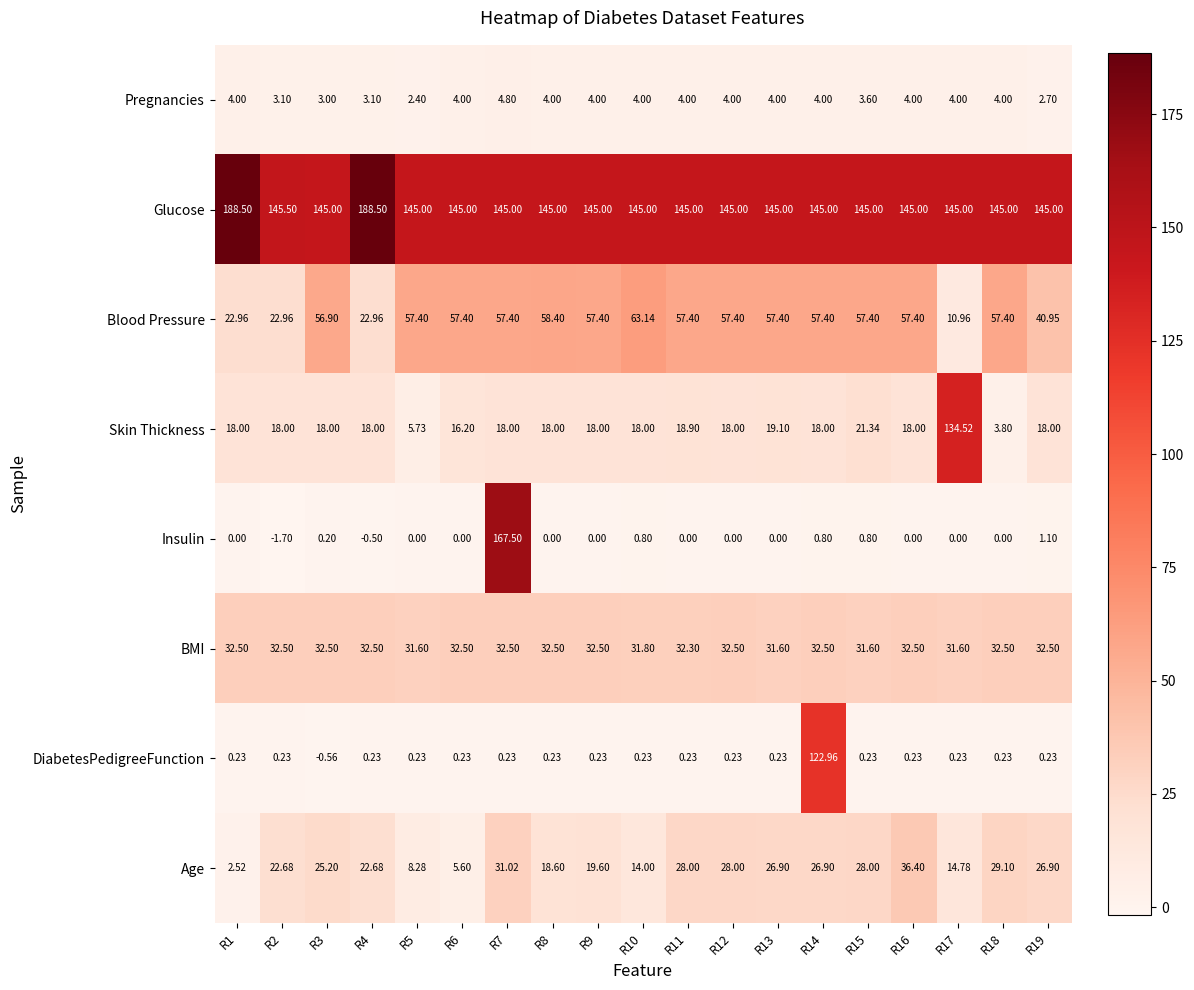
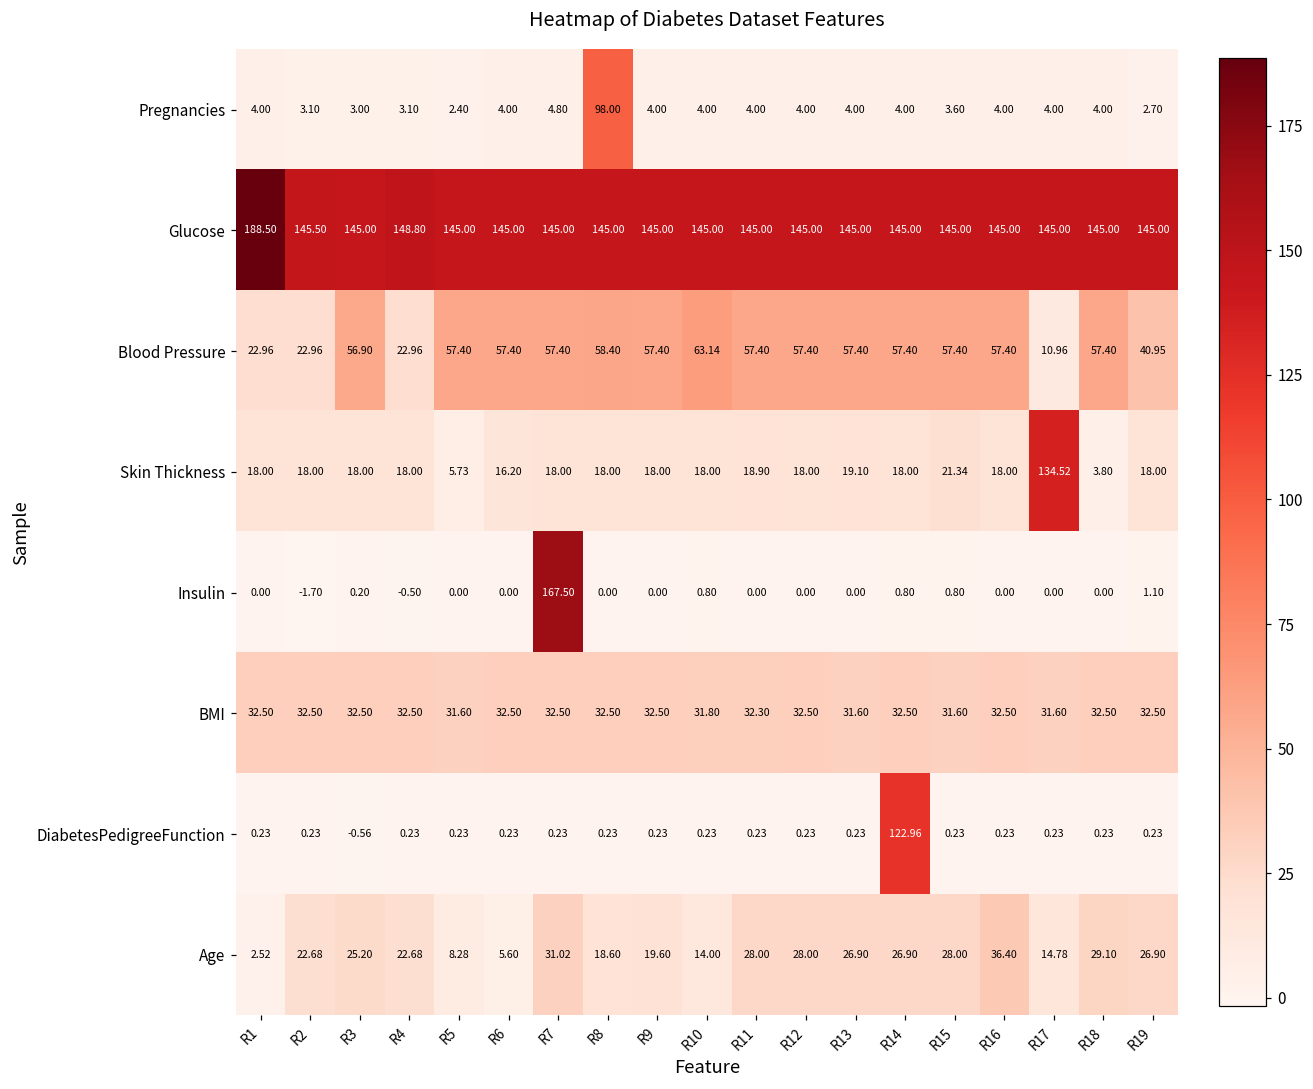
  {
    "Pregnancies": {
      "R1": 4.00,
      "R2": 3.10,
      "R3": 3.00,
      "R4": 3.10,
      "R5": 2.40,
      "R6": 4.00,
      "R7": 4.80,
-     "R8": 4.00,
+     "R8": 98.00,
      "R9": 4.00,
      "R10": 4.00,
      "R11": 4.00,
      "R12": 4.00,
      "R13": 4.00,
      "R14": 4.00,
      "R15": 3.60,
      "R16": 4.00,
      "R17": 4.00,
      "R18": 4.00,
      "R19": 2.70
    },
    "Glucose": {
      "R1": 188.50,
      "R2": 145.50,
      "R3": 145.00,
-     "R4": 188.50,
+     "R4": 148.80,
      "R5": 145.00,
      "R6": 145.00,
      "R7": 145.00,
      "R8": 145.00,
      "R9": 145.00,
      "R10": 145.00,
      "R11": 145.00,
      "R12": 145.00,
      "R13": 145.00,
      "R14": 145.00,
      "R15": 145.00,
      "R16": 145.00,
      "R17": 145.00,
      "R18": 145.00,
      "R19": 145.00
    },
    "Blood Pressure": {
      "R1": 22.96,
      "R2": 22.96,
      "R3": 56.90,
      "R4": 22.96,
      "R5": 57.40,
      "R6": 57.40,
      "R7": 57.40,
      "R8": 58.40,
      "R9": 57.40,
      "R10": 63.14,
      "R11": 57.40,
      "R12": 57.40,
      "R13": 57.40,
      "R14": 57.40,
      "R15": 57.40,
      "R16": 57.40,
      "R17": 10.96,
      "R18": 57.40,
      "R19": 40.95
    },
    "Skin Thickness": {
      "R1": 18.00,
      "R2": 18.00,
      "R3": 18.00,
      "R4": 18.00,
      "R5": 5.73,
      "R6": 16.20,
      "R7": 18.00,
      "R8": 18.00,
      "R9": 18.00,
      "R10": 18.00,
      "R11": 18.90,
      "R12": 18.00,
      "R13": 19.10,
      "R14": 18.00,
      "R15": 21.34,
      "R16": 18.00,
      "R17": 134.52,
      "R18": 3.80,
      "R19": 18.00
    },
    "Insulin": {
      "R1": 0.00,
      "R2": -1.70,
      "R3": 0.20,
      "R4": -0.50,
      "R5": 0.00,
      "R6": 0.00,
      "R7": 167.50,
      "R8": 0.00,
      "R9": 0.00,
      "R10": 0.80,
      "R11": 0.00,
      "R12": 0.00,
      "R13": 0.00,
      "R14": 0.80,
      "R15": 0.80,
      "R16": 0.00,
      "R17": 0.00,
      "R18": 0.00,
      "R19": 1.10
    },
    "BMI": {
      "R1": 32.50,
      "R2": 32.50,
      "R3": 32.50,
      "R4": 32.50,
      "R5": 31.60,
      "R6": 32.50,
      "R7": 32.50,
      "R8": 32.50,
      "R9": 32.50,
      "R10": 31.80,
      "R11": 32.30,
      "R12": 32.50,
      "R13": 31.60,
      "R14": 32.50,
      "R15": 31.60,
      "R16": 32.50,
      "R17": 31.60,
      "R18": 32.50,
      "R19": 32.50
    },
    "DiabetesPedigreeFunction": {
      "R1": 0.23,
      "R2": 0.23,
      "R3": -0.56,
      "R4": 0.23,
      "R5": 0.23,
      "R6": 0.23,
      "R7": 0.23,
      "R8": 0.23,
      "R9": 0.23,
      "R10": 0.23,
      "R11": 0.23,
      "R12": 0.23,
      "R13": 0.23,
      "R14": 122.96,
      "R15": 0.23,
      "R16": 0.23,
      "R17": 0.23,
      "R18": 0.23,
      "R19": 0.23
    },
    "Age": {
      "R1": 2.52,
      "R2": 22.68,
      "R3": 25.20,
      "R4": 22.68,
      "R5": 8.28,
      "R6": 5.60,
      "R7": 31.02,
      "R8": 18.60,
      "R9": 19.60,
      "R10": 14.00,
      "R11": 28.00,
      "R12": 28.00,
      "R13": 26.90,
      "R14": 26.90,
      "R15": 28.00,
      "R16": 36.40,
      "R17": 14.78,
      "R18": 29.10,
      "R19": 26.90
    }
  }
